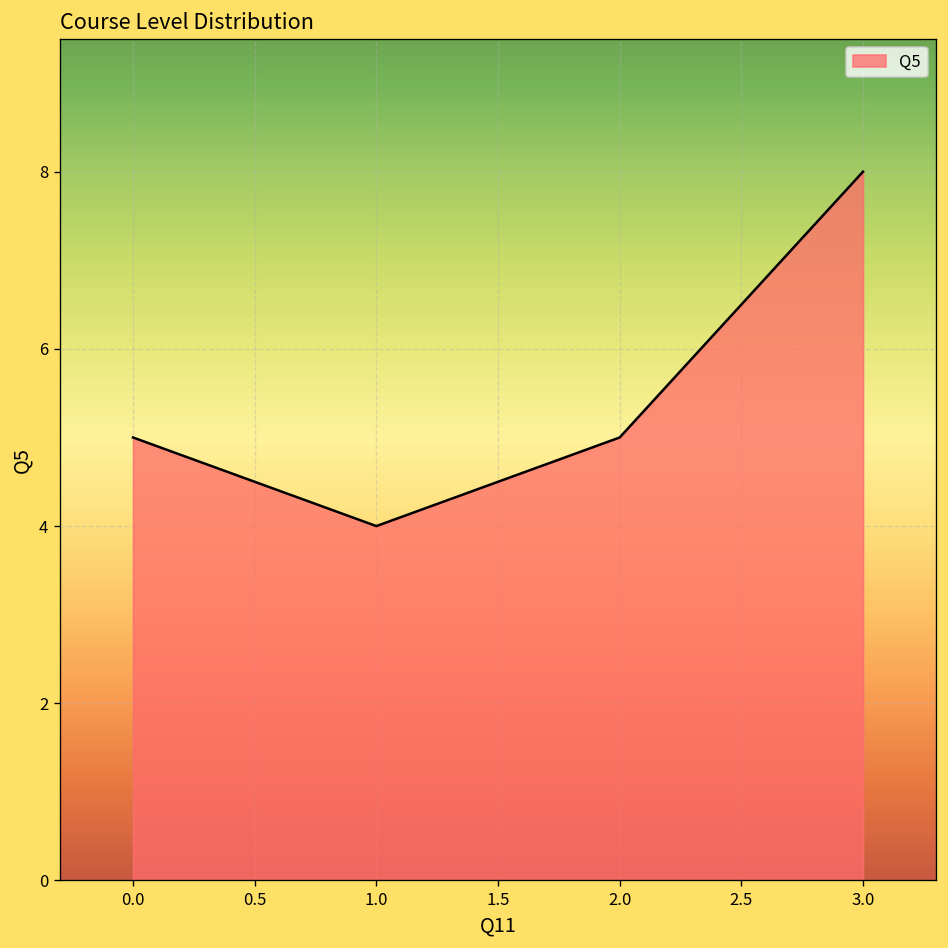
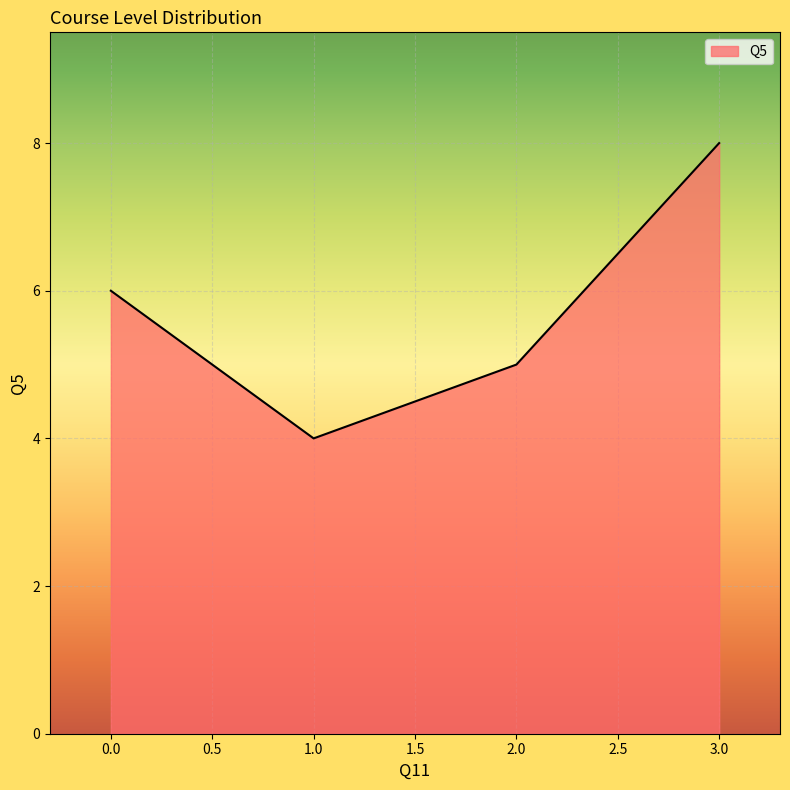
  {
-   "0.0": 5,
+   "0.0": 6,
    "1.0": 4,
    "2.0": 5,
    "3.0": 8
  }
